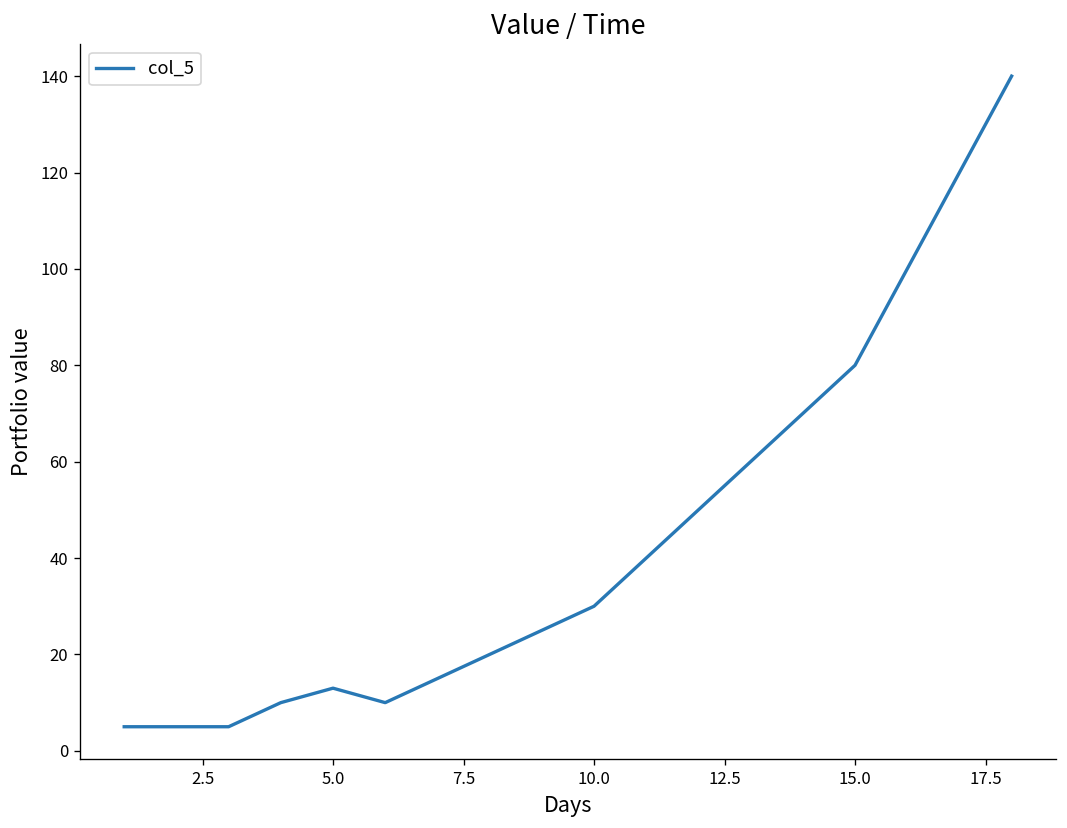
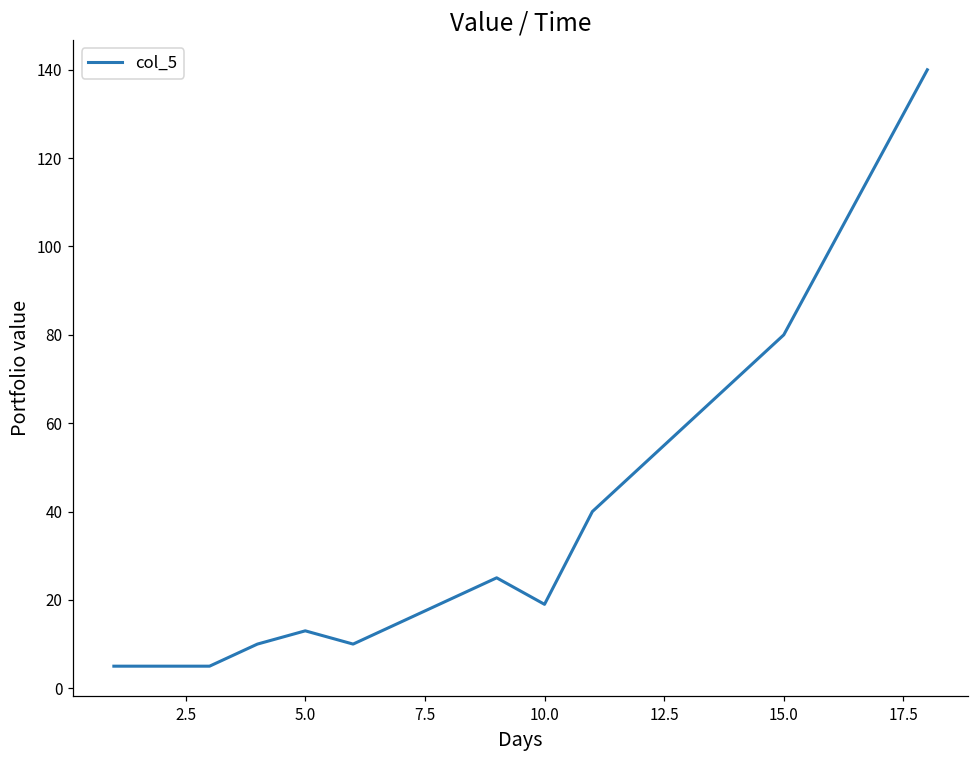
  {
    "5.0": 13,
-   "10.0": 30,
+   "10.0": 19,
    "15.0": 80
  }
